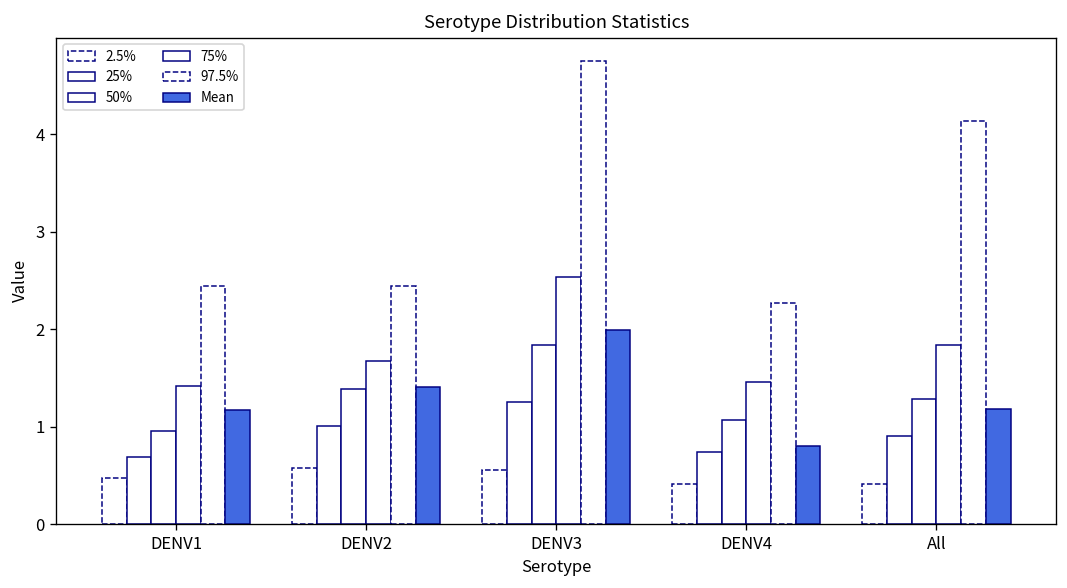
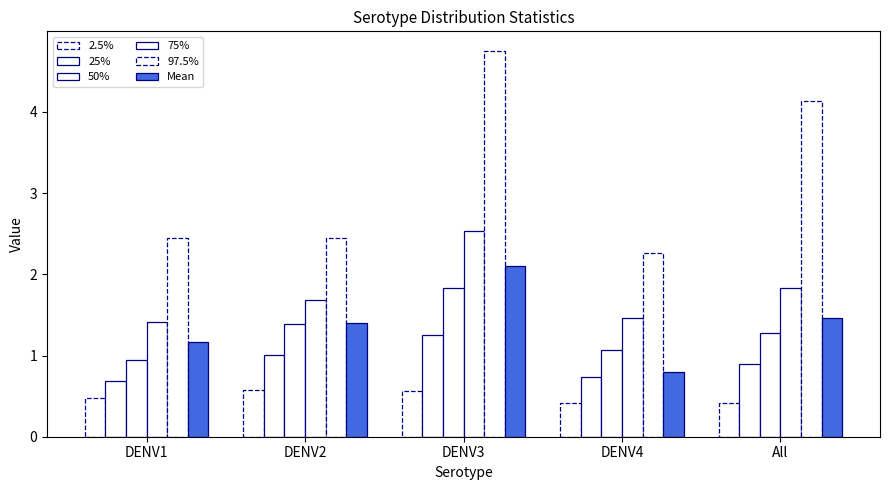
  {
    "Mean": {
      "DENV1": 1.2,
      "DENV2": 1.4,
-     "DENV3": 2.0,
+     "DENV3": 2.1,
      "DENV4": 0.8,
-     "All": 1.2
+     "All": 1.5
    }
  }
